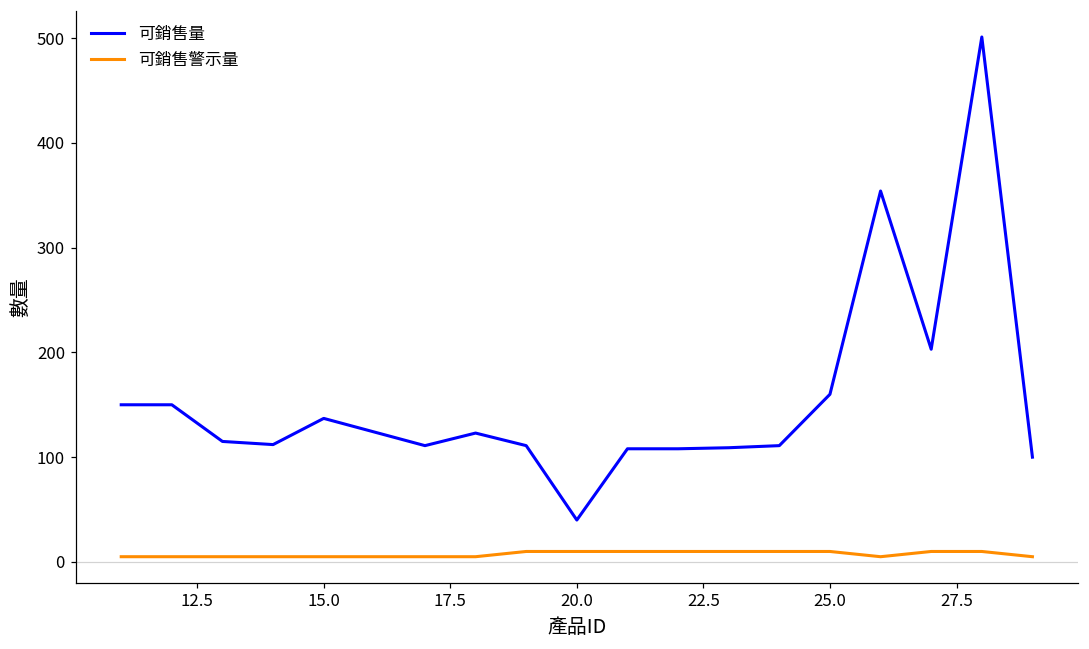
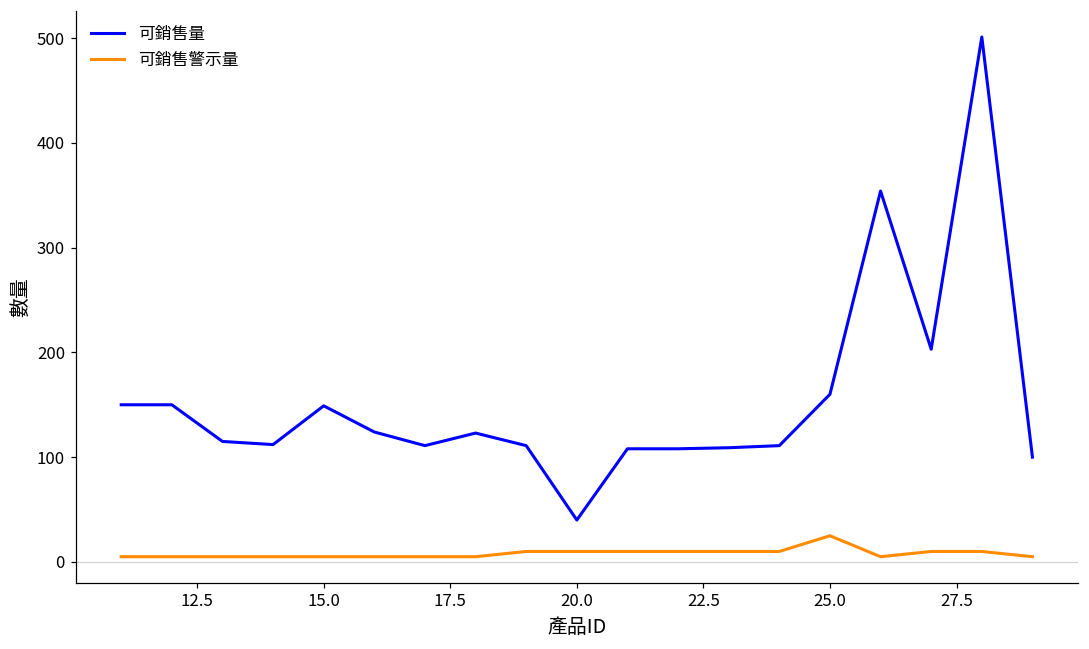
  {
    "可銷售量": {
-     "15.0": 140,
+     "15.0": 150,
      "20.0": 40,
      "25.0": 160
    },
    "可銷售警示量": {
      "15.0": 10,
      "20.0": 10,
-     "25.0": 10
+     "25.0": 30
    }
  }
